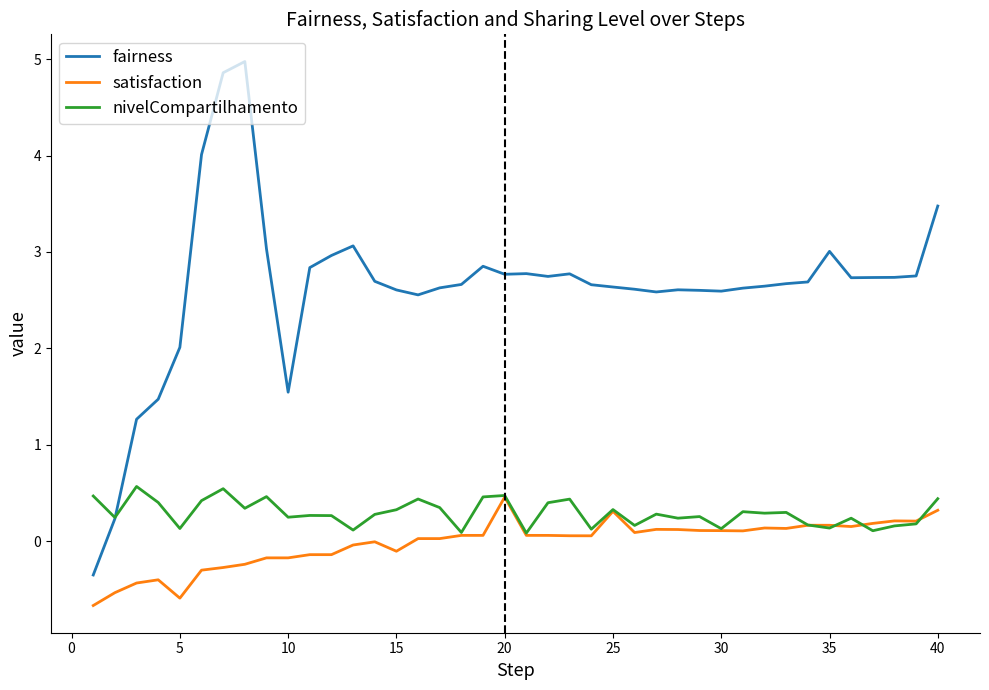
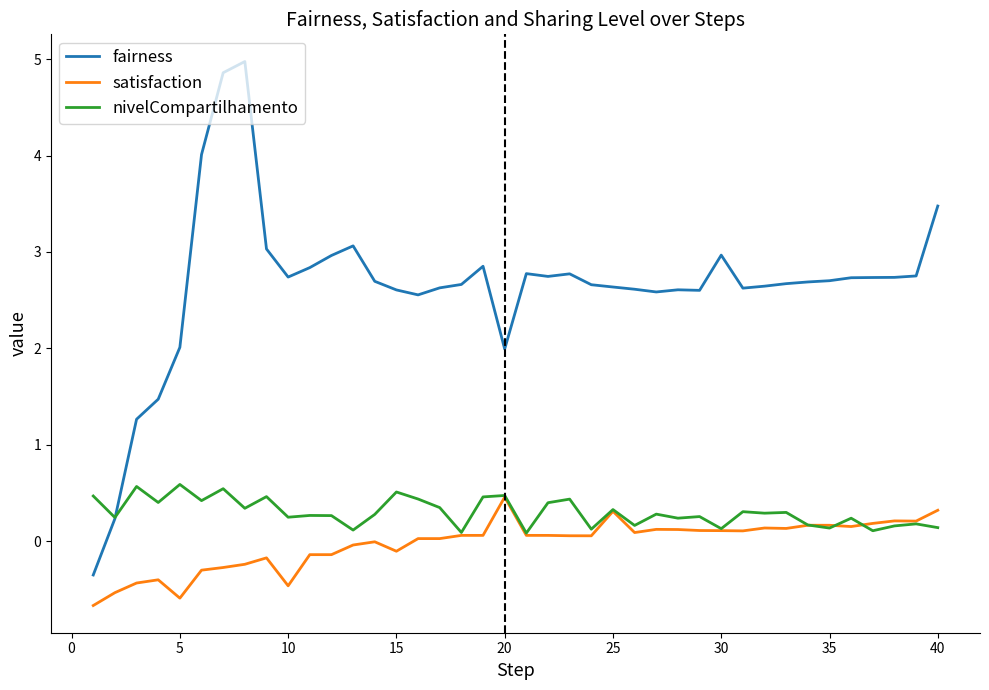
  {
    "fairness": {
      "5": 2.0,
-     "10": 1.5,
+     "10": 2.7,
      "15": 2.6,
-     "20": 2.8,
+     "20": 2.0,
      "25": 2.6,
-     "30": 2.6,
-     "35": 3.0,
+     "30": 3.0,
+     "35": 2.7,
      "40": 3.5
    },
    "satisfaction": {
      "5": -0.6,
-     "10": -0.2,
+     "10": -0.5,
      "15": -0.1,
      "35": 0.2,
      "40": 0.3
    },
    "nivelCompartilhamento": {
-     "5": 0.1,
+     "5": 0.6,
      "10": 0.2,
-     "15": 0.3,
+     "15": 0.5,
      "35": 0.1,
-     "40": 0.4
+     "40": 0.1
    }
  }
